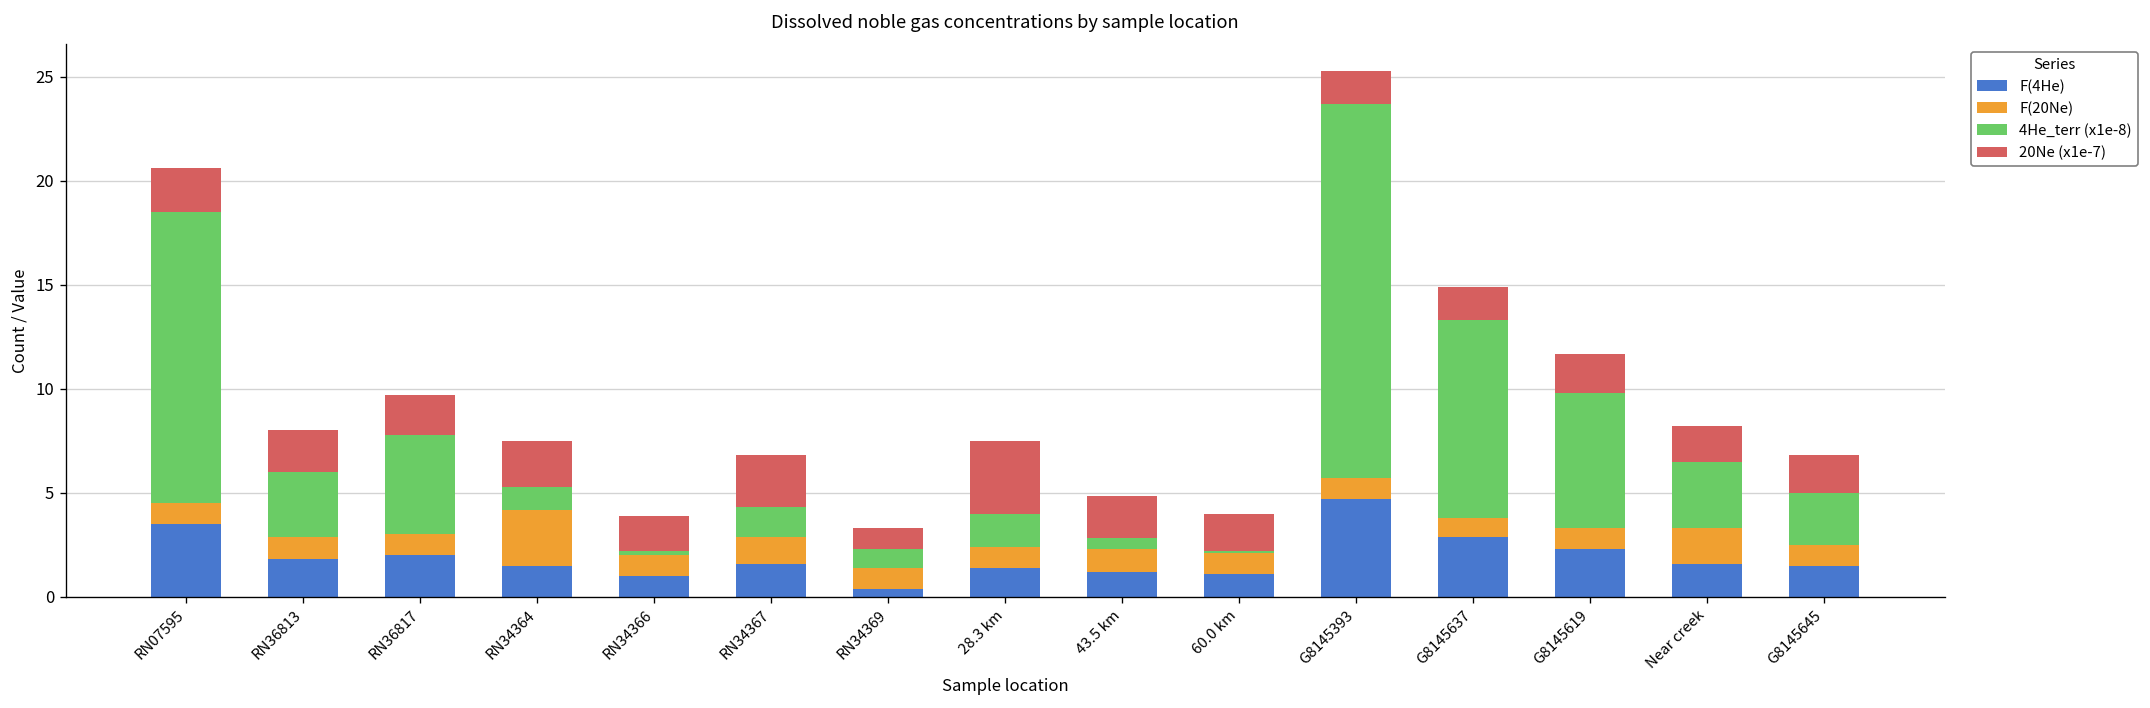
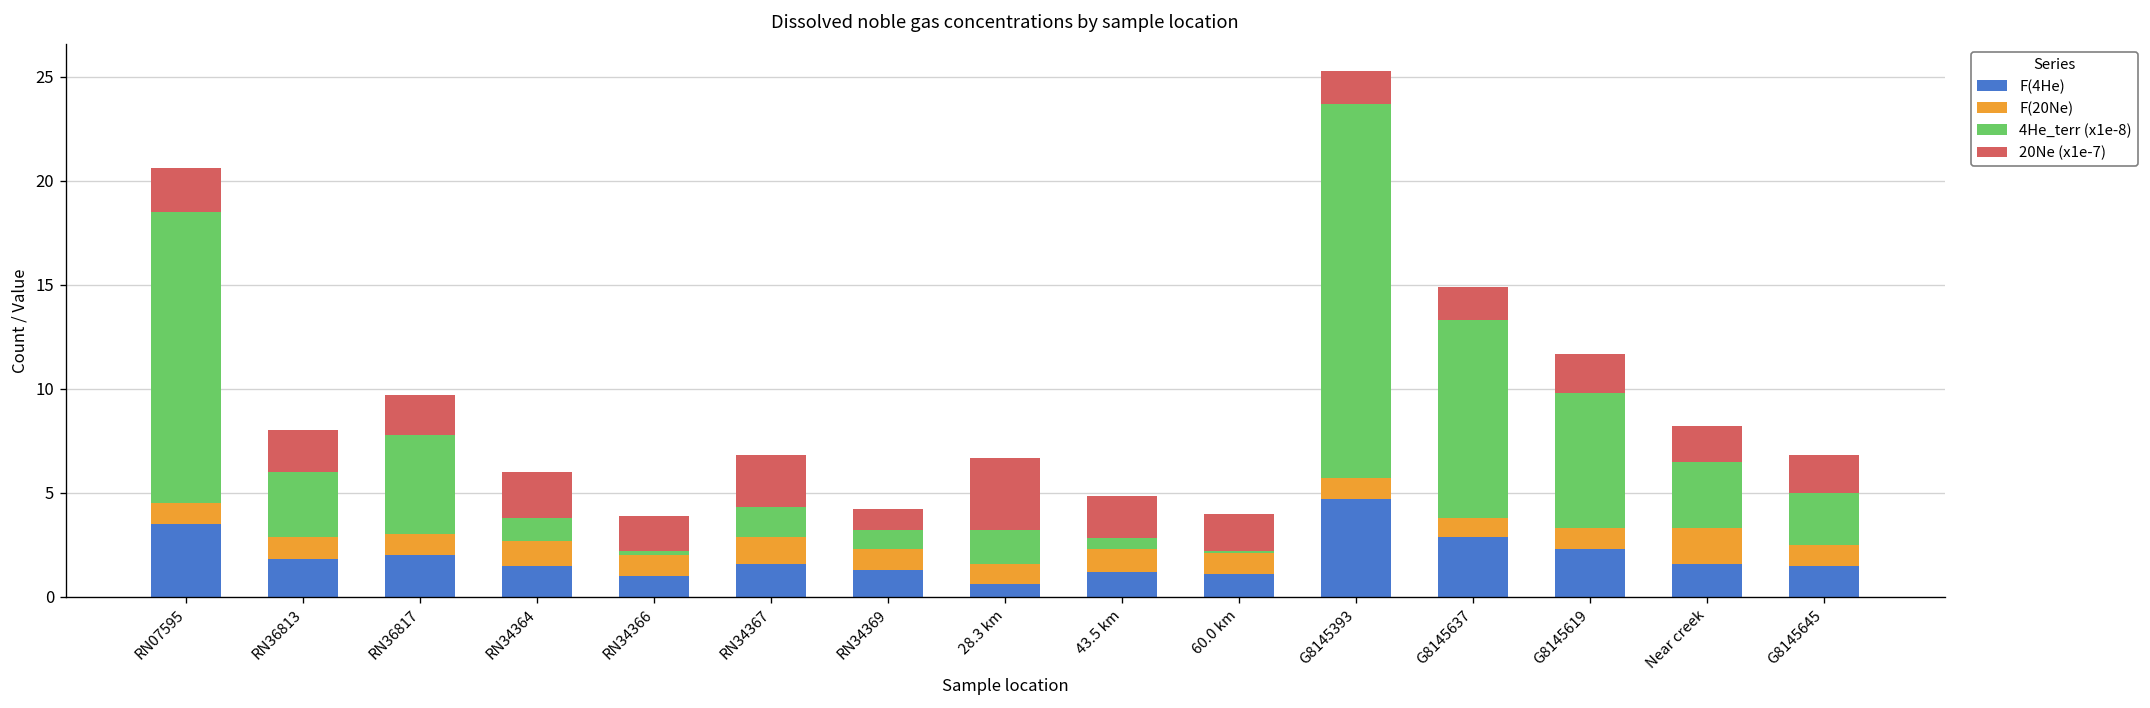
  {
    "F(4He)": {
      "RN07595": 3.5,
      "RN36813": 1.8,
      "RN36817": 2.0,
      "RN34364": 1.5,
      "RN34366": 1.0,
      "RN34367": 1.6,
-     "RN34369": 0.4,
-     "28.3 km": 1.4,
+     "RN34369": 1.3,
+     "28.3 km": 0.6,
      "43.5 km": 1.2,
      "60.0 km": 1.1,
      "G8145393": 4.7,
      "G8145637": 2.9,
      "G8145619": 2.3,
      "Near creek": 1.6,
      "G8145645": 1.5
    },
    "F(20Ne)": {
      "RN07595": 1.0,
      "RN36813": 1.1,
      "RN36817": 1.0,
-     "RN34364": 2.7,
+     "RN34364": 1.2,
      "RN34366": 1.0,
      "RN34367": 1.3,
      "RN34369": 1.0,
      "28.3 km": 1.0,
      "43.5 km": 1.1,
      "60.0 km": 1.0,
      "G8145393": 1.0,
      "G8145637": 0.9,
      "G8145619": 1.0,
      "Near creek": 1.7,
      "G8145645": 1.0
    },
    "4He_terr (x1e-8)": {
      "RN07595": 14.0,
      "RN36813": 3.1,
      "RN36817": 4.8,
      "RN34364": 1.1,
      "RN34366": 0.2,
      "RN34367": 1.4,
      "RN34369": 0.9,
      "28.3 km": 1.6,
      "43.5 km": 0.5,
      "G8145393": 18.0,
      "G8145637": 9.5,
      "G8145619": 6.5,
      "Near creek": 3.2,
      "G8145645": 2.5
    },
    "20Ne (x1e-7)": {
      "RN07595": 2.1,
      "RN36813": 2.0,
      "RN36817": 1.9,
      "RN34364": 2.2,
      "RN34366": 1.7,
      "RN34367": 2.5,
      "RN34369": 1.0,
      "28.3 km": 3.5,
      "43.5 km": 2.0,
      "60.0 km": 1.8,
      "G8145393": 1.6,
      "G8145637": 1.6,
      "G8145619": 1.9,
      "Near creek": 1.7,
      "G8145645": 1.8
    }
  }
